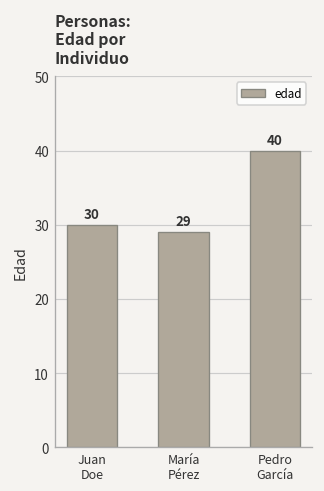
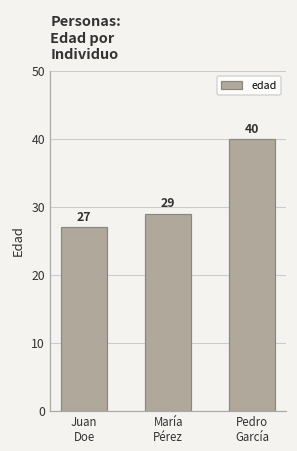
  {
-   "Juan Doe": 30,
+   "Juan Doe": 27,
    "María Pérez": 29,
    "Pedro García": 40
  }
